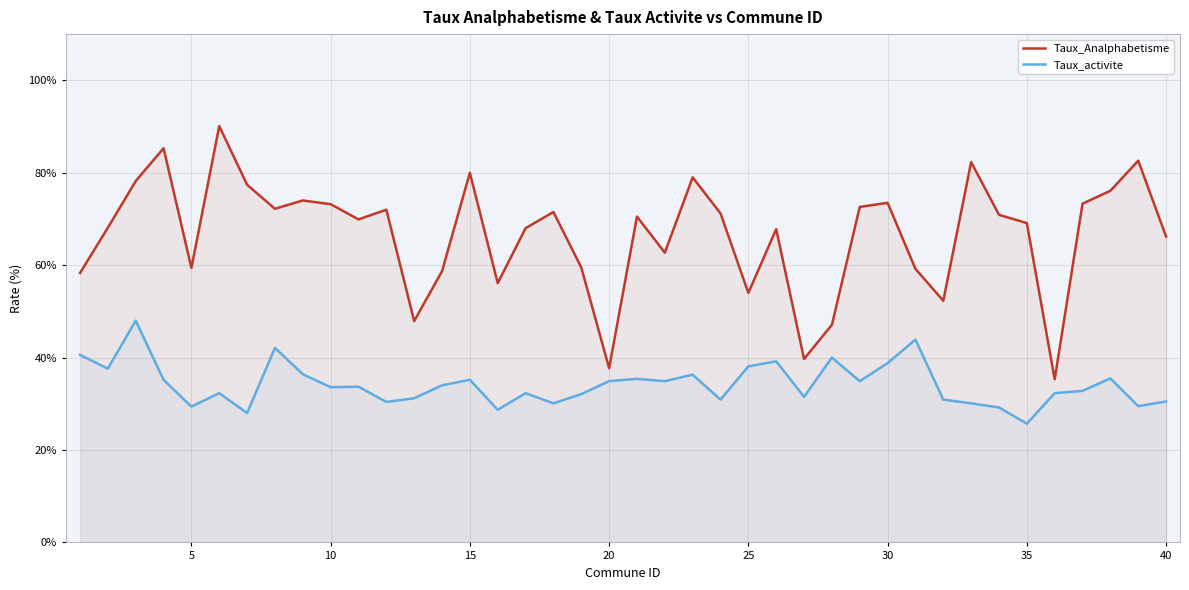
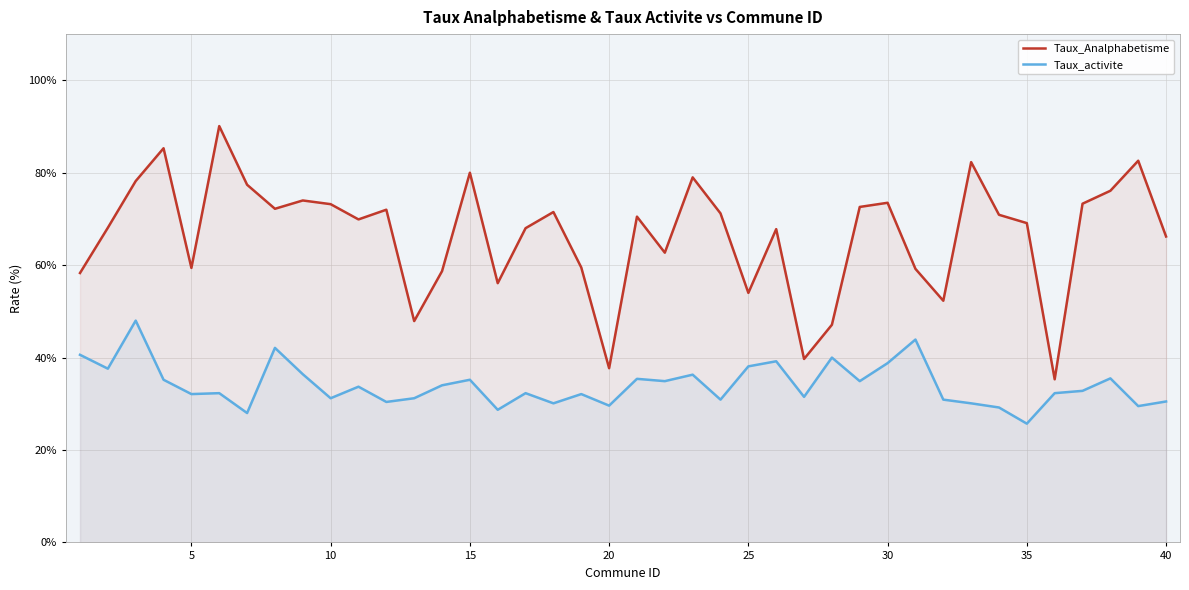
  {
    "Taux_Analphabetisme": {
      "5": "59%",
      "10": "73%",
      "15": "80%",
      "20": "38%",
      "25": "54%",
      "30": "74%",
      "35": "69%",
      "40": "66%"
    },
    "Taux_activite": {
-     "5": "29%",
-     "10": "34%",
+     "5": "32%",
+     "10": "31%",
      "15": "35%",
-     "20": "35%",
+     "20": "30%",
      "25": "38%",
      "30": "39%",
      "35": "26%",
      "40": "31%"
    }
  }
